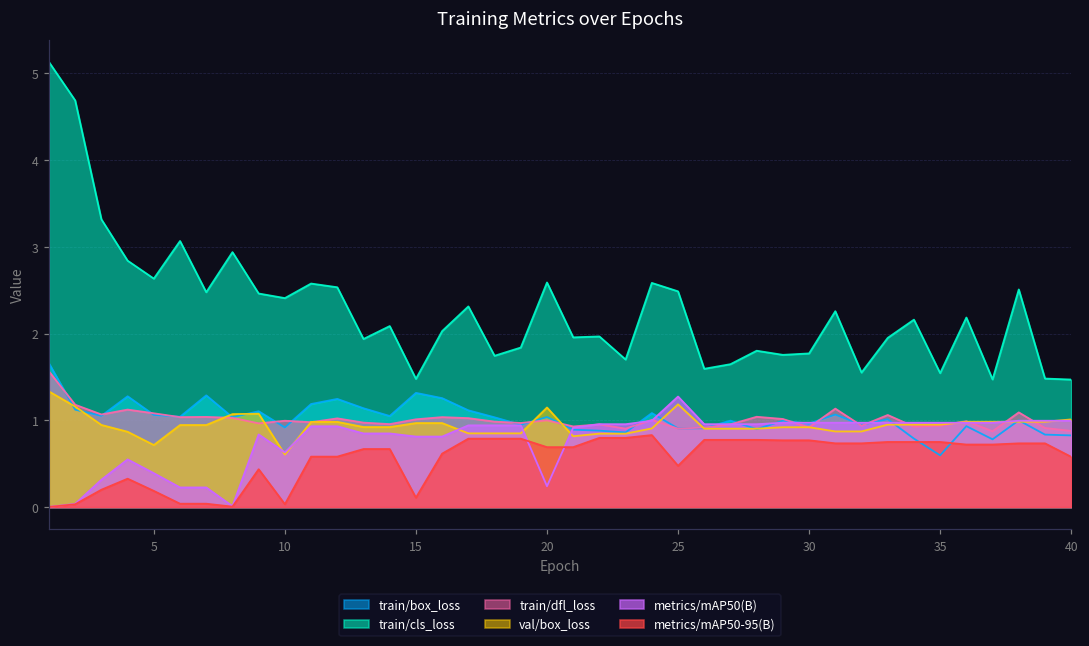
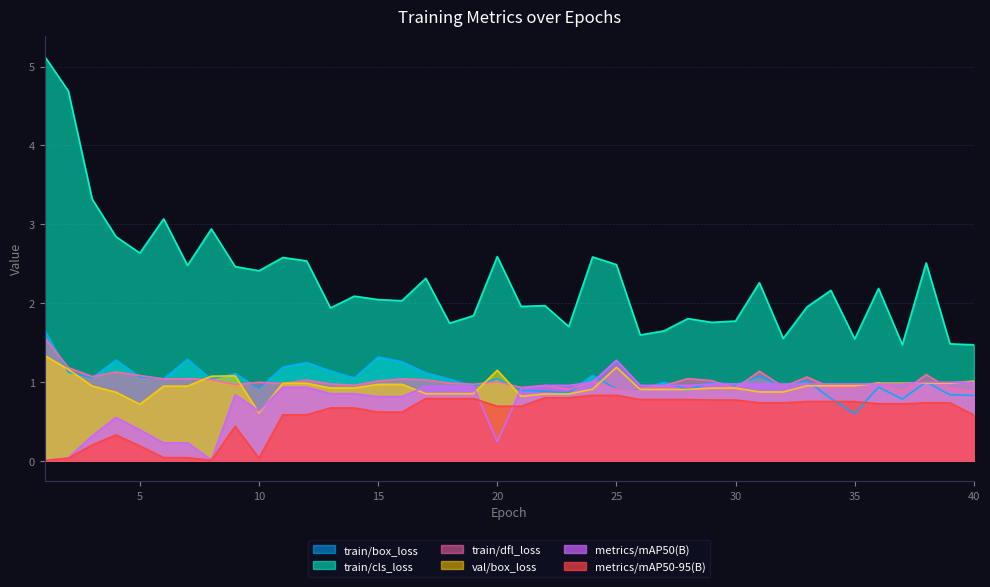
  {
    "train/box_loss": {
      "10": 0.9,
      "15": 1.3,
      "20": 1.0,
      "35": 0.6,
      "40": 0.8
    },
    "train/cls_loss": {
      "5": 2.6,
      "10": 2.4,
-     "15": 1.5,
+     "15": 2.0,
      "20": 2.6,
      "25": 2.5,
      "30": 1.8,
      "35": 1.5,
      "40": 1.5
    },
    "train/dfl_loss": {
      "10": 1.0,
      "15": 1.0,
      "20": 1.0,
      "40": 0.9
    },
    "val/box_loss": {
      "5": 0.7,
      "15": 1.0,
      "20": 1.1,
      "25": 1.2
    },
    "metrics/mAP50(B)": {
      "5": 0.4,
      "15": 0.8,
      "20": 0.2,
      "25": 1.3
    },
    "metrics/mAP50-95(B)": {
      "5": 0.2,
      "10": 0.0,
-     "15": 0.1,
+     "15": 0.6,
      "20": 0.7,
-     "25": 0.5,
+     "25": 0.8,
      "30": 0.8,
      "35": 0.8,
      "40": 0.6
    }
  }
